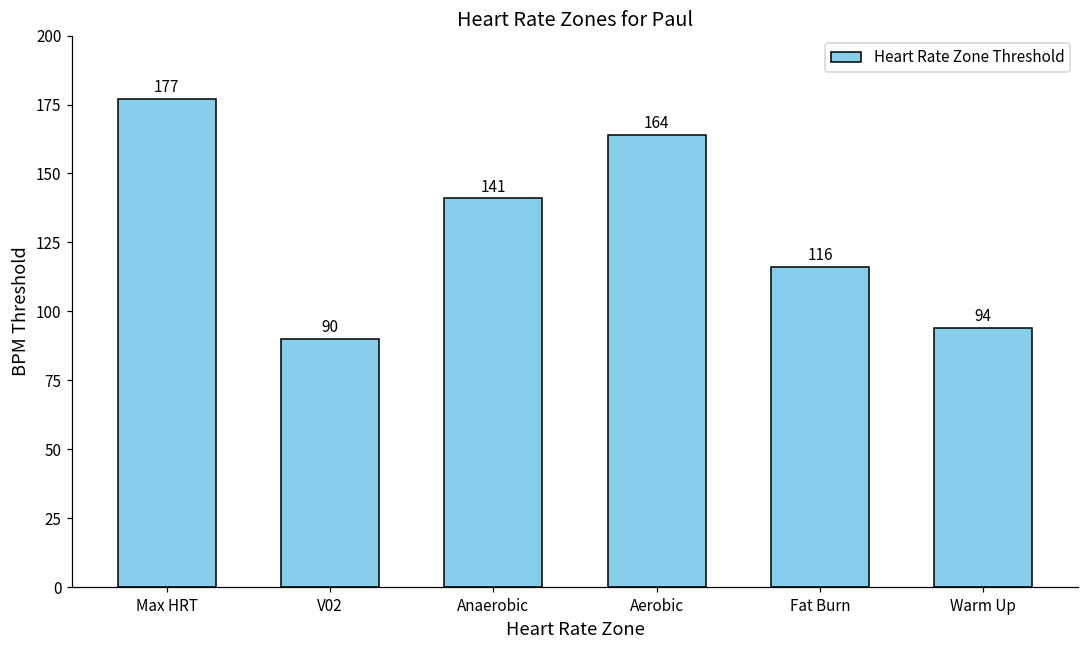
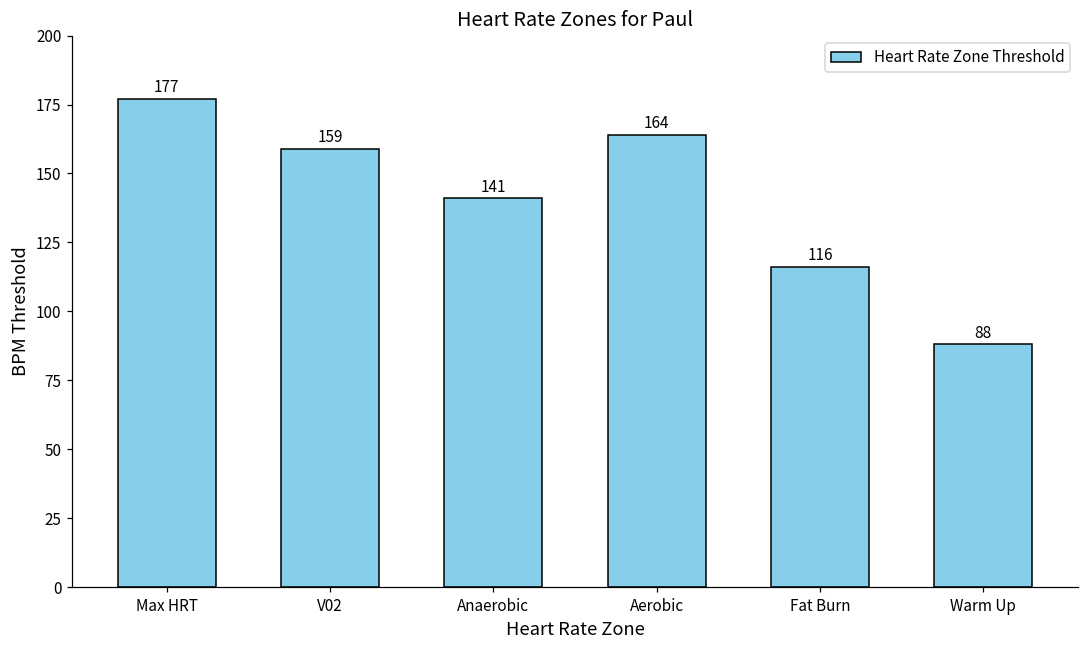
  {
    "Max HRT": 177,
-   "V02": 90,
+   "V02": 159,
    "Anaerobic": 141,
    "Aerobic": 164,
    "Fat Burn": 116,
-   "Warm Up": 94
+   "Warm Up": 88
  }
